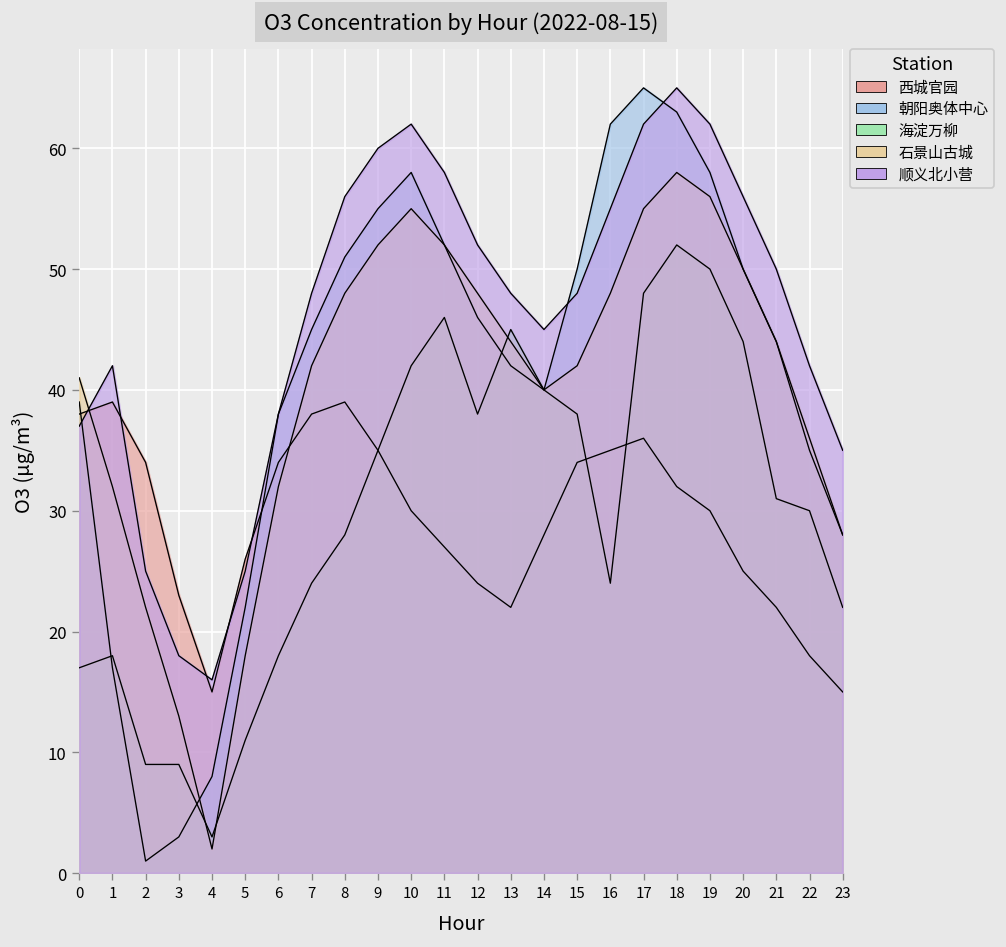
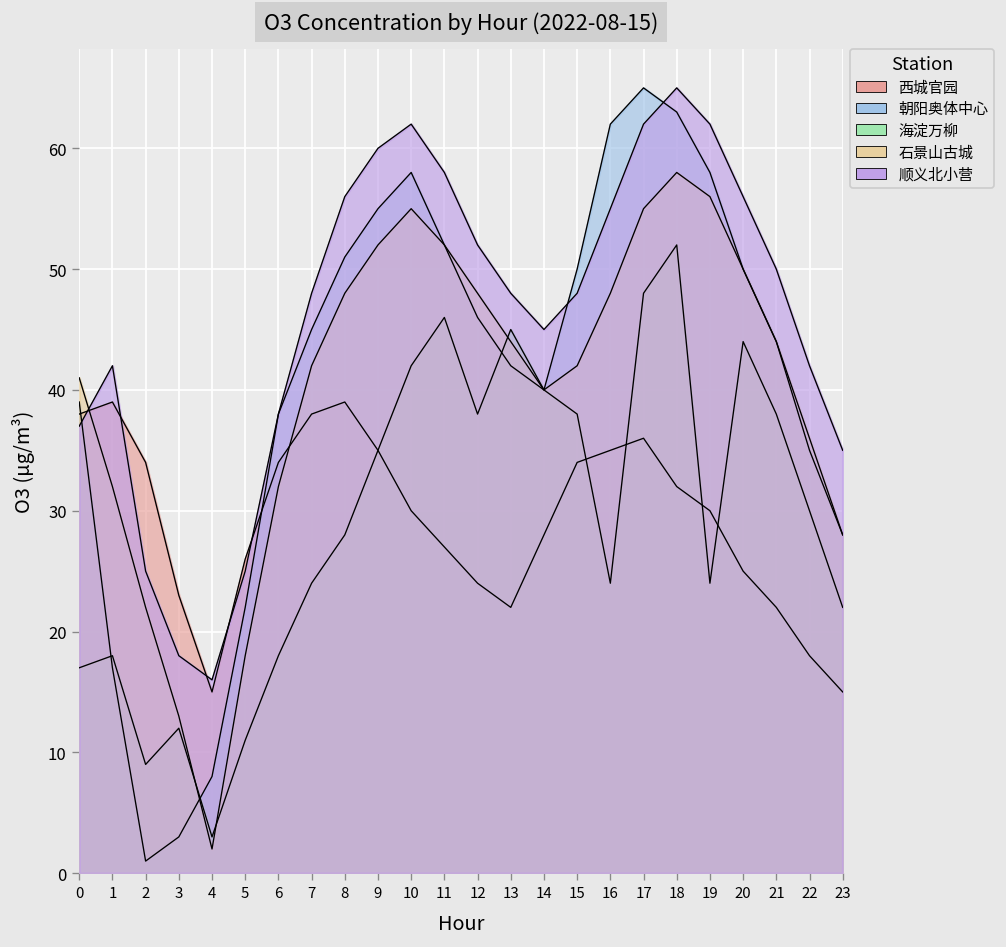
  {
    "海淀万柳": {
      "0": 17,
      "1": 18,
      "2": 9,
-     "3": 9,
+     "3": 12,
      "4": 3,
      "5": 11,
      "6": 18,
      "7": 24,
      "8": 28,
      "10": 42,
      "11": 46,
      "12": 38,
      "13": 45,
      "15": 38,
      "16": 24,
      "17": 48,
      "18": 52,
-     "19": 50,
+     "19": 24,
      "20": 44,
-     "21": 31,
+     "21": 38,
      "22": 30,
      "23": 22
    }
  }
